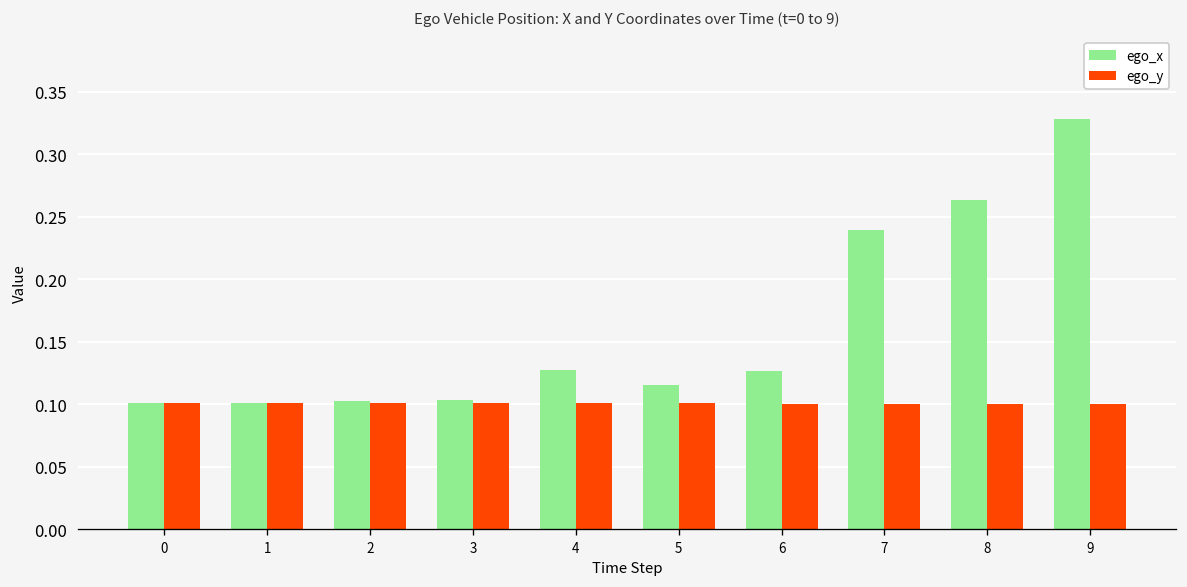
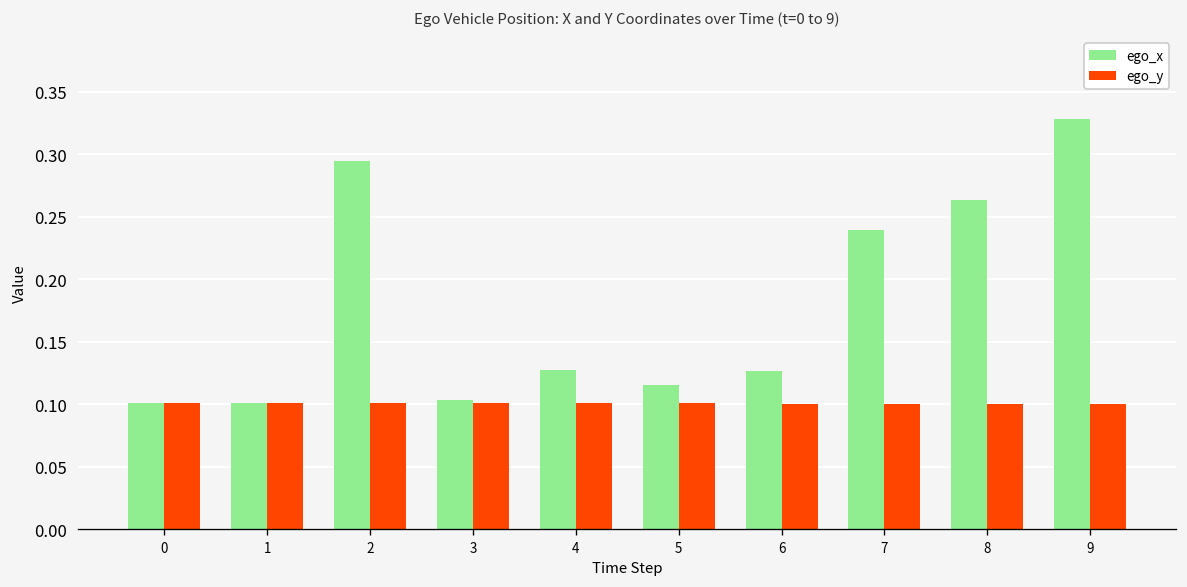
  {
    "ego_x": {
      "0": 0.101,
      "1": 0.101,
-     "2": 0.102,
+     "2": 0.294,
      "3": 0.104,
      "4": 0.127,
      "5": 0.115,
      "6": 0.127,
      "7": 0.239,
      "8": 0.263,
      "9": 0.329
    },
    "ego_y": {
      "0": 0.101,
      "1": 0.101,
      "2": 0.101,
      "3": 0.101,
      "4": 0.101,
      "5": 0.101,
      "6": 0.100,
      "7": 0.100,
      "8": 0.100,
      "9": 0.100
    }
  }
